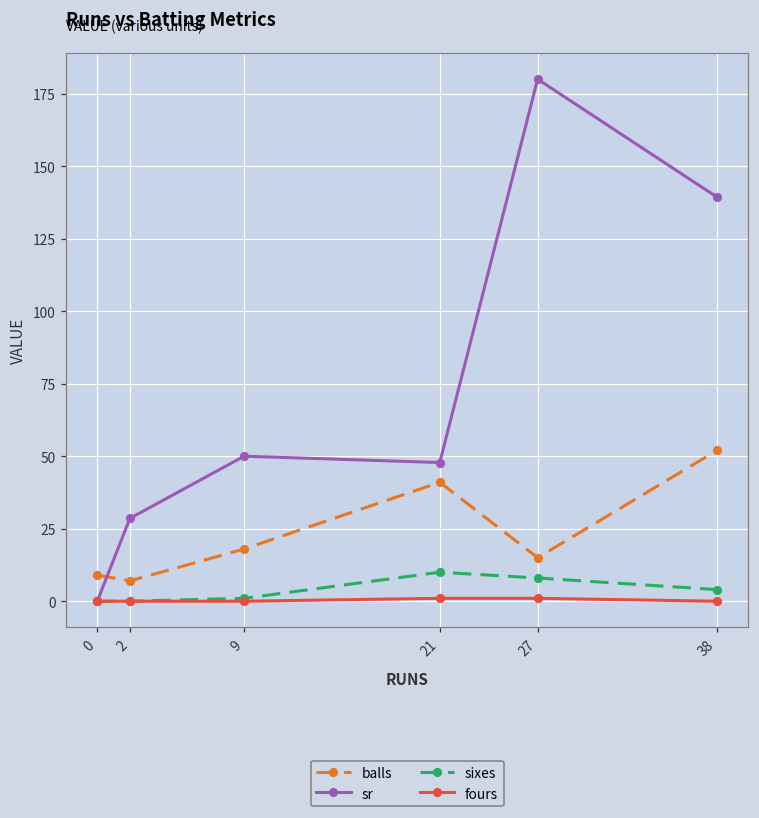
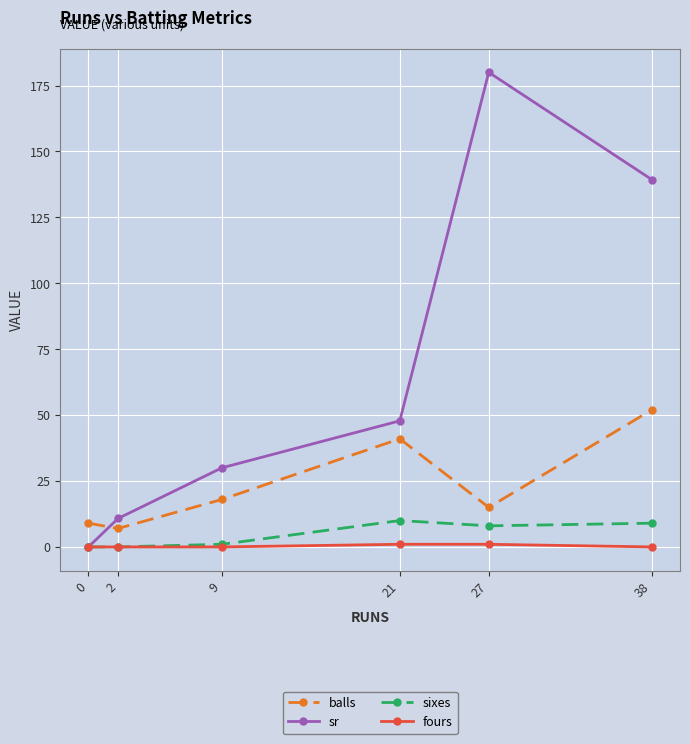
  {
    "sr": {
-     "2": 29,
-     "9": 50,
+     "2": 11,
+     "9": 30,
      "21": 48,
      "27": 180,
      "38": 139
    },
    "sixes": {
      "9": 1,
      "21": 10,
      "27": 8,
-     "38": 4
+     "38": 9
    }
  }
